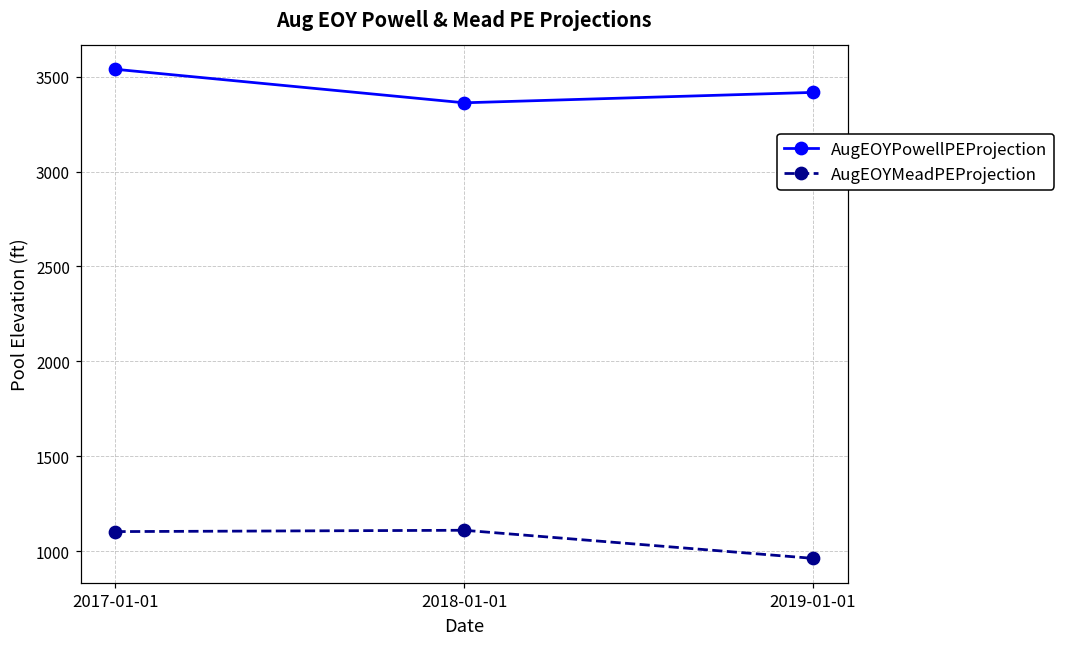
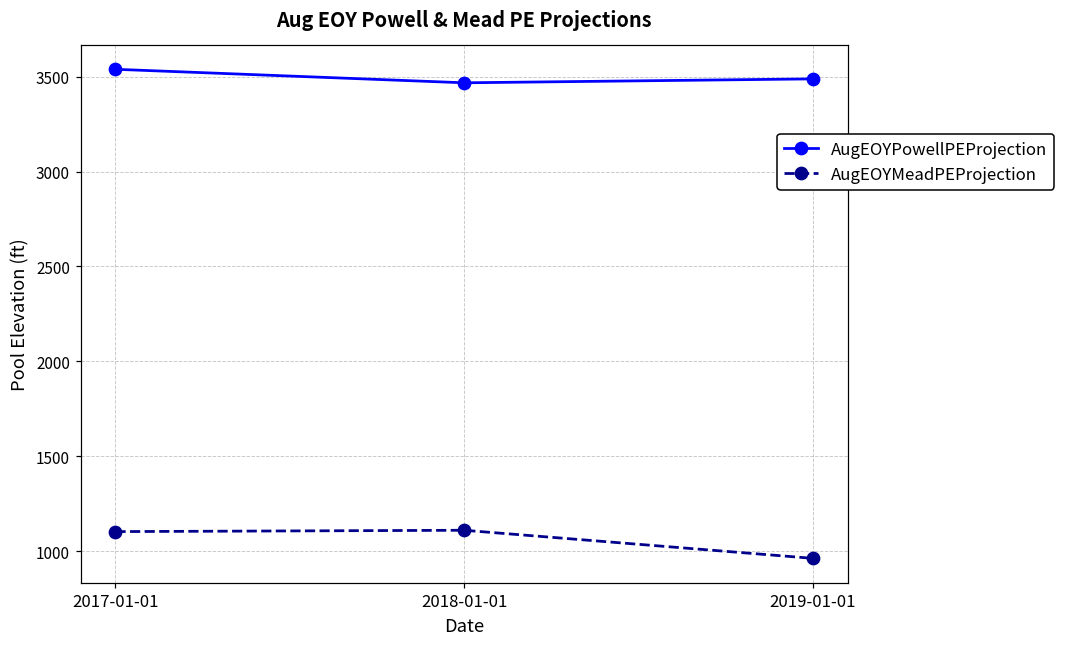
  {
    "AugEOYPowellPEProjection": {
      "2017-01-01": 3540,
-     "2018-01-01": 3360,
-     "2019-01-01": 3420
+     "2018-01-01": 3470,
+     "2019-01-01": 3490
    },
    "AugEOYMeadPEProjection": {
      "2017-01-01": 1100,
      "2018-01-01": 1110,
      "2019-01-01": 960
    }
  }
